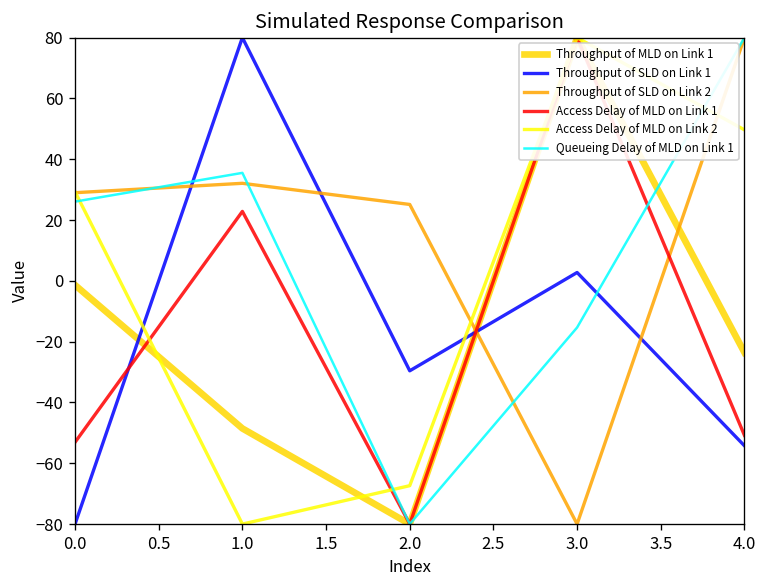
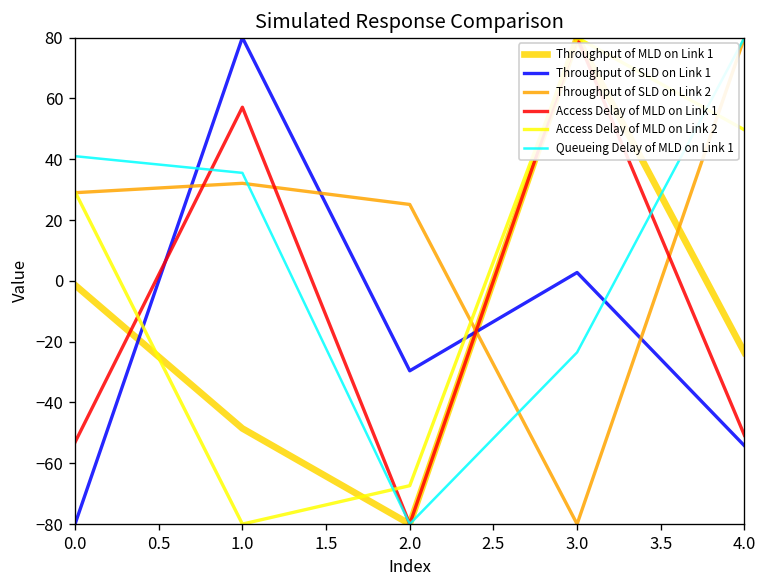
  {
    "Throughput of SLD on Link 1": {
      "0.0": -80,
      "1.0": 80,
      "2.0": -30,
      "3.0": 3,
      "4.0": -54
    },
    "Access Delay of MLD on Link 1": {
      "0.0": -53,
-     "1.0": 23,
+     "1.0": 57,
      "4.0": -51
    },
    "Queueing Delay of MLD on Link 1": {
-     "0.0": 26,
+     "0.0": 41,
      "1.0": 36,
-     "3.0": -15
+     "3.0": -24
    }
  }
